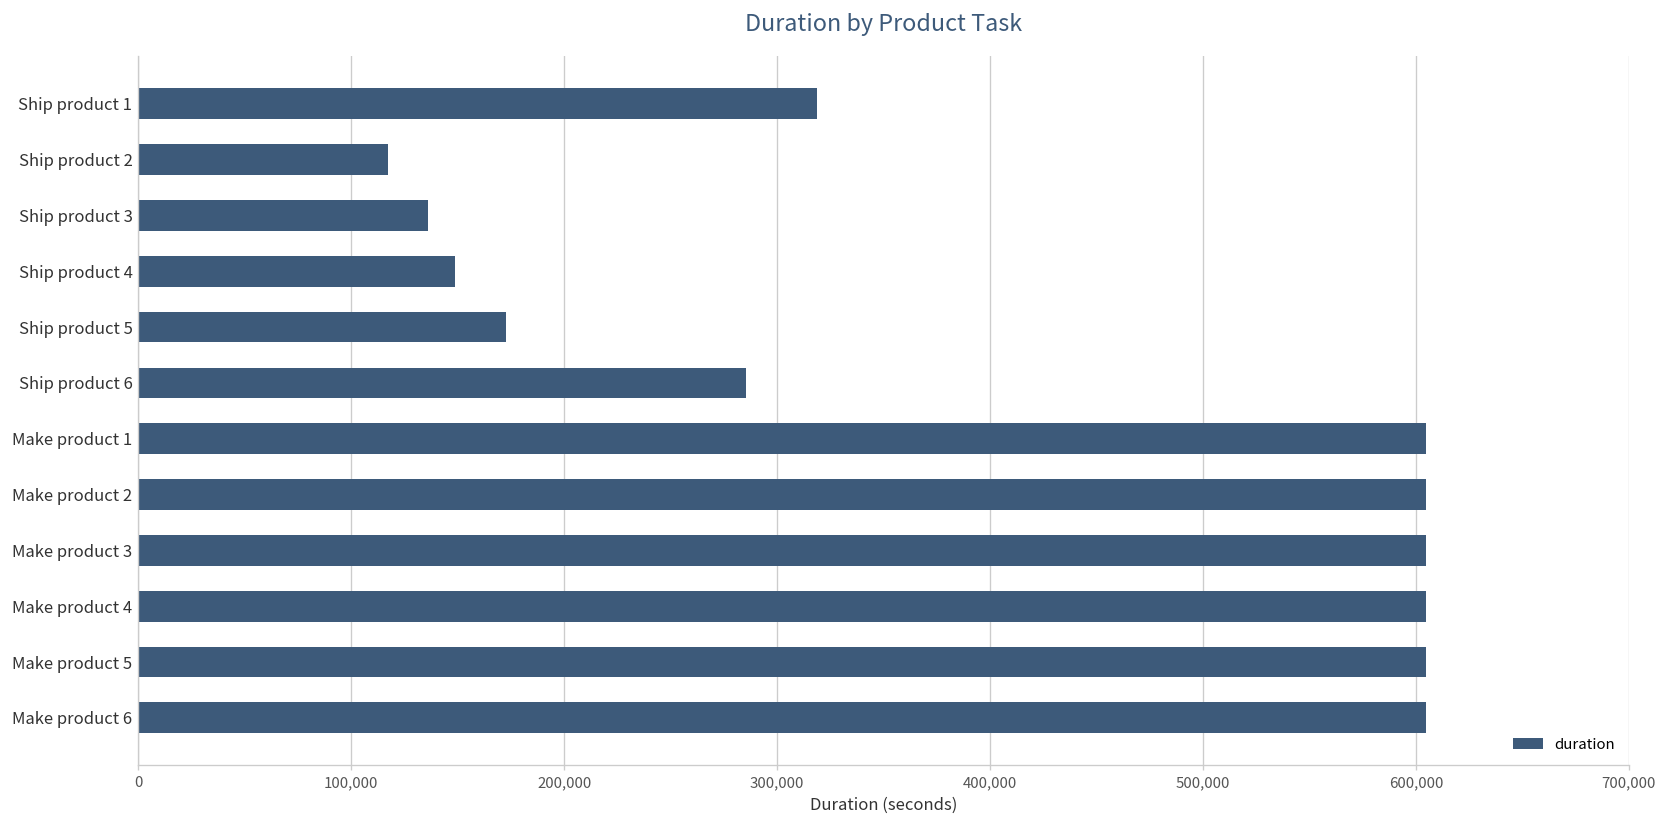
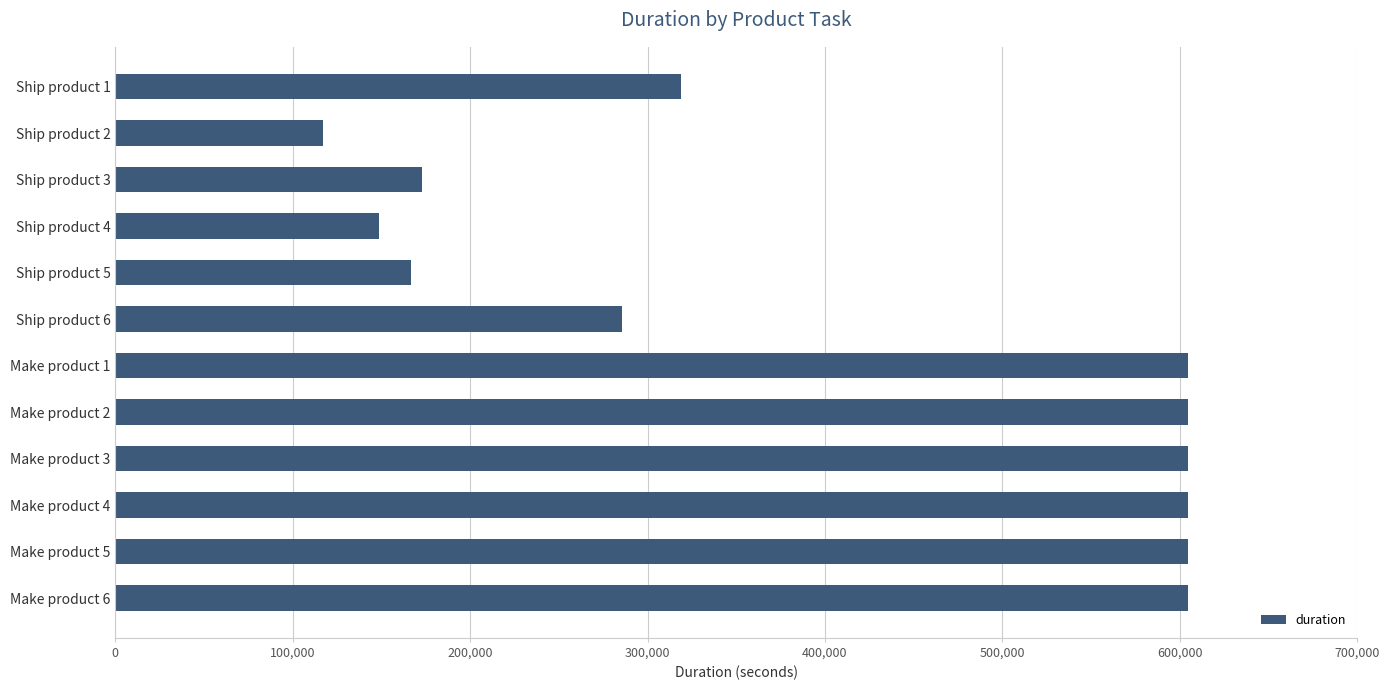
  {
    "Ship product 1": "319,000",
    "Ship product 2": "117,000",
-   "Ship product 3": "136,000",
+   "Ship product 3": "173,000",
    "Ship product 4": "149,000",
-   "Ship product 5": "173,000",
+   "Ship product 5": "167,000",
    "Ship product 6": "285,000",
    "Make product 1": "605,000",
    "Make product 2": "605,000",
    "Make product 3": "605,000",
    "Make product 4": "605,000",
    "Make product 5": "605,000",
    "Make product 6": "605,000"
  }
